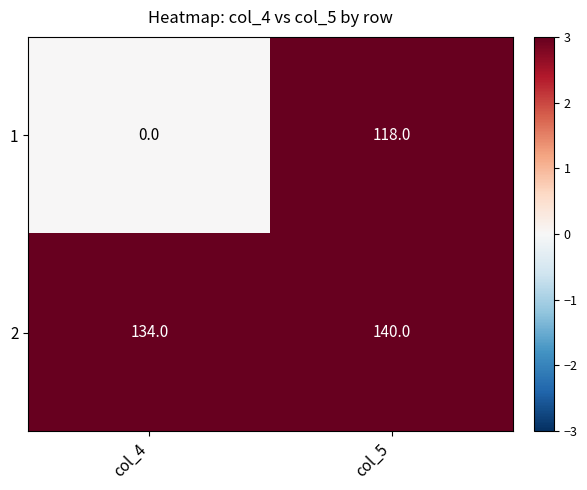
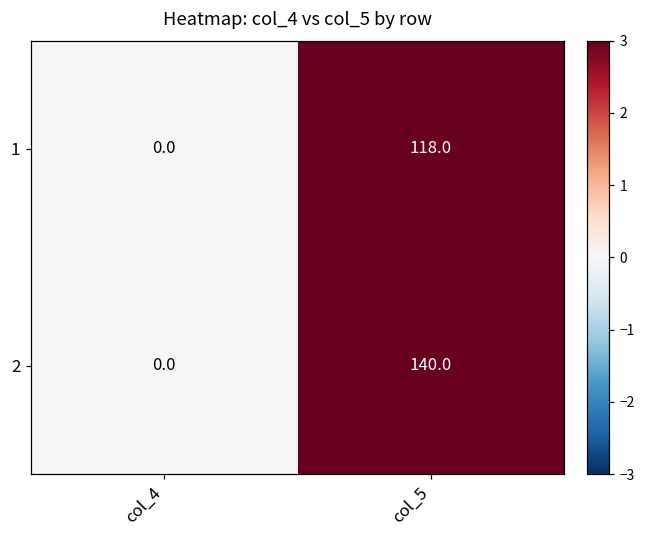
  {
    "1": {
      "col_4": 0.0,
      "col_5": 118.0
    },
    "2": {
-     "col_4": 134.0,
+     "col_4": 0.0,
      "col_5": 140.0
    }
  }
